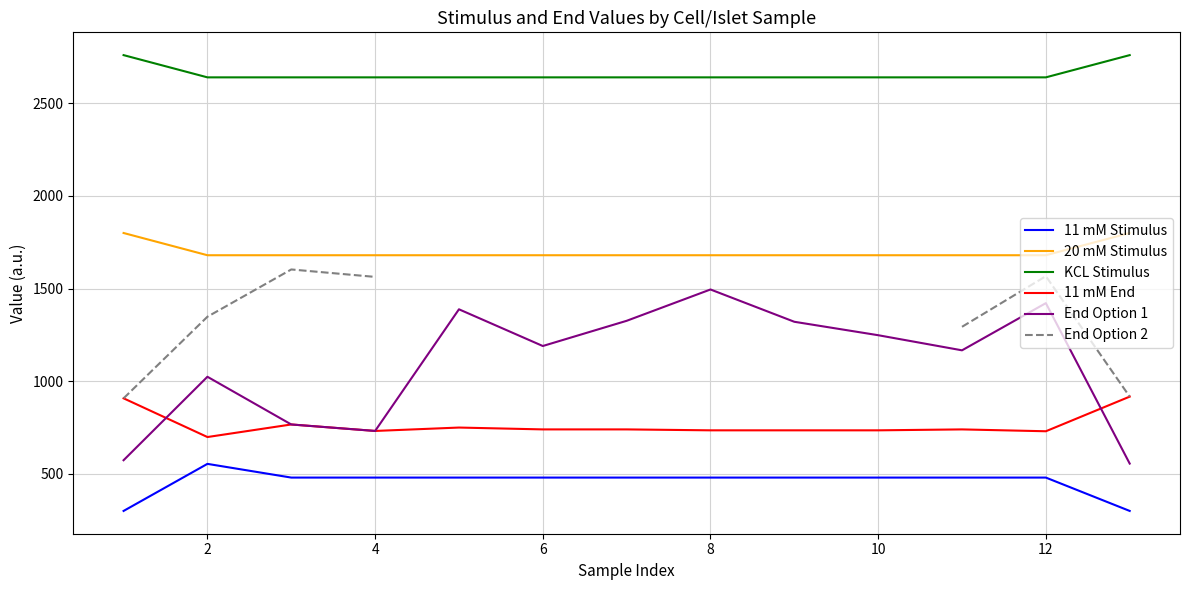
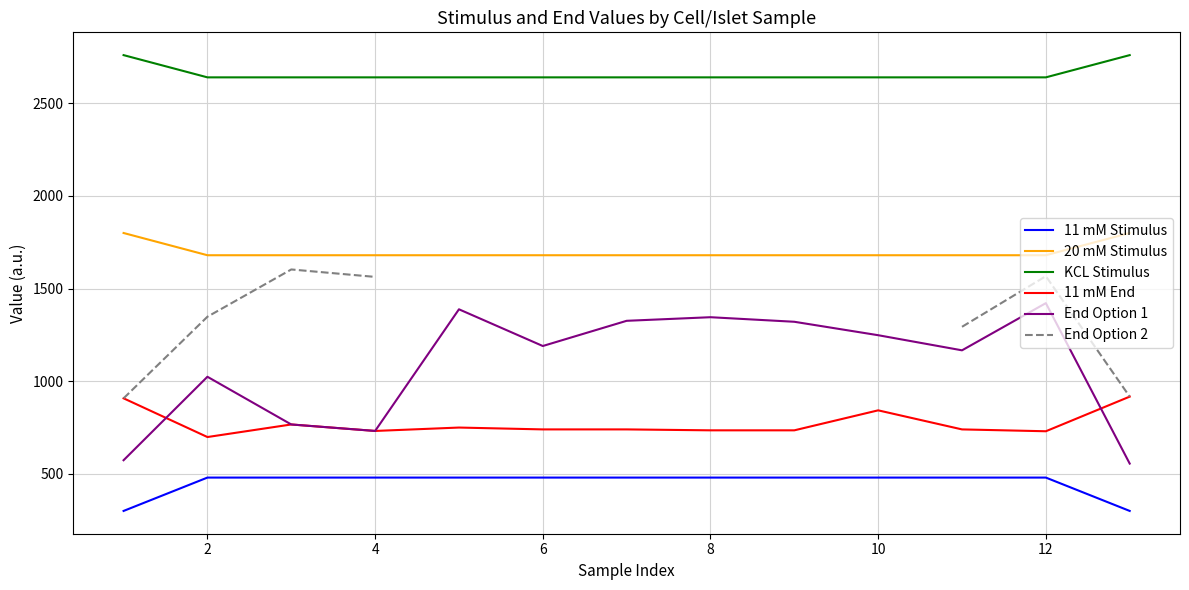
  {
    "11 mM Stimulus": {
-     "2": 550,
+     "2": 480,
      "4": 480,
      "6": 480,
      "8": 480,
      "10": 480,
      "12": 480
    },
    "20 mM Stimulus": {
      "2": 1680,
      "4": 1680,
      "6": 1680,
      "8": 1680,
      "10": 1680
    },
    "KCL Stimulus": {
      "2": 2640,
      "4": 2640,
      "6": 2640,
      "8": 2640,
      "10": 2640,
      "12": 2640
    },
    "11 mM End": {
      "2": 700,
      "6": 740,
      "8": 740,
-     "10": 740,
+     "10": 840,
      "12": 730
    },
    "End Option 1": {
      "2": 1020,
      "6": 1190,
-     "8": 1500,
+     "8": 1350,
      "10": 1250
    },
    "End Option 2": {
      "2": 1350,
      "4": 1560,
      "6": 1340
    }
  }
